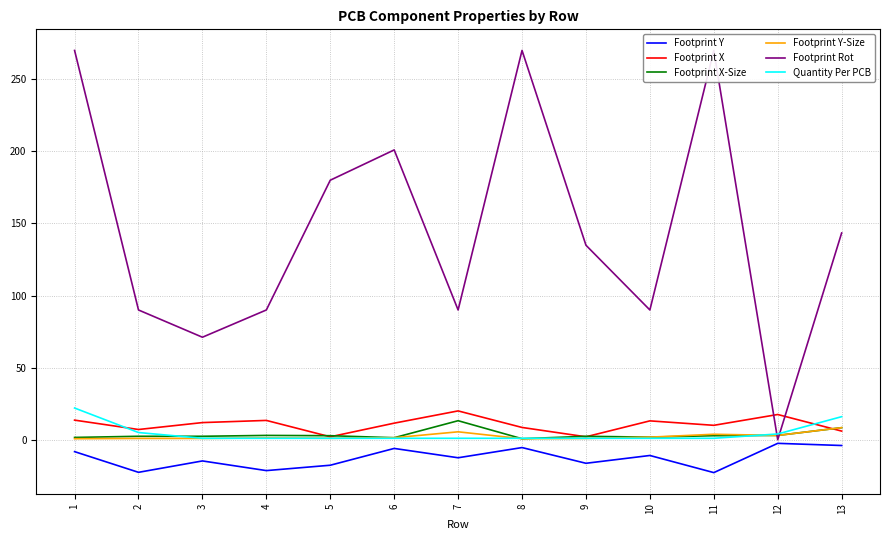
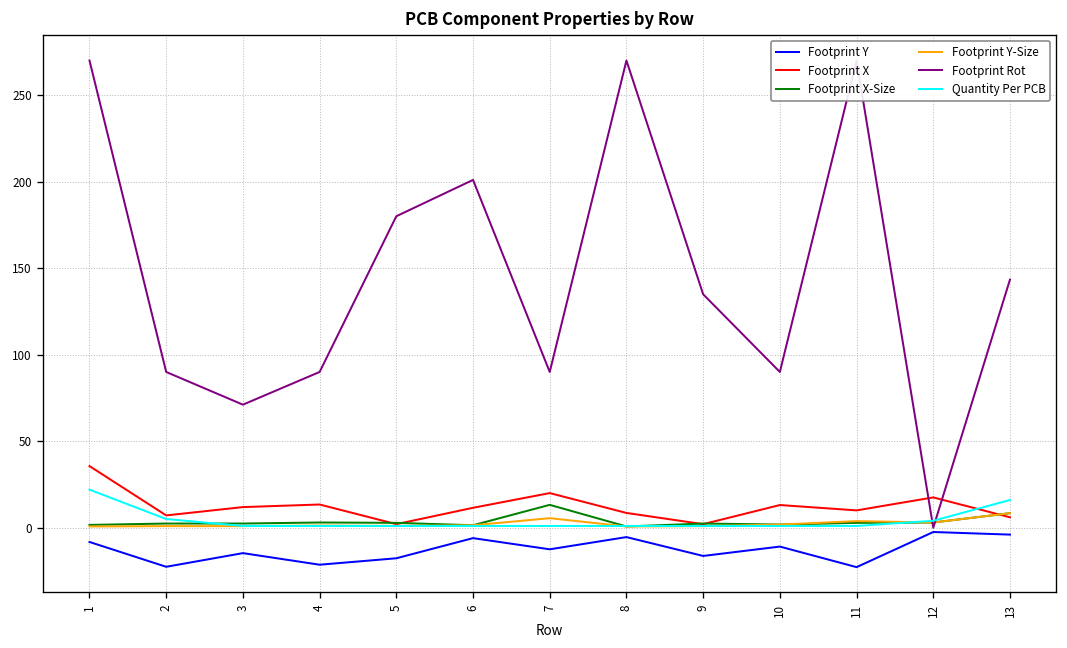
  {
    "Footprint Y": {
      "1": -8,
      "2": -23,
      "3": -15,
      "4": -21,
      "5": -18,
      "6": -6,
      "7": -13,
      "8": -5,
      "9": -16,
      "10": -11,
      "11": -23,
      "12": -3,
      "13": -4
    },
    "Footprint X": {
-     "1": 14,
+     "1": 36,
      "2": 7,
      "3": 12,
      "4": 13,
      "6": 12,
      "7": 20,
      "8": 9,
      "10": 13,
      "11": 10,
      "12": 18,
      "13": 6
    },
    "Footprint X-Size": {
      "7": 13
    },
    "Footprint Y-Size": {
      "7": 6
    },
    "Footprint Rot": {
      "1": 270,
      "2": 90,
      "3": 71,
      "4": 90,
      "5": 180,
      "6": 201,
      "7": 90,
      "8": 270,
      "9": 135,
      "10": 90,
      "12": 0,
      "13": 143
    },
    "Quantity Per PCB": {
      "1": 22,
      "2": 5,
      "7": 1,
      "11": 1,
      "13": 16
    }
  }
